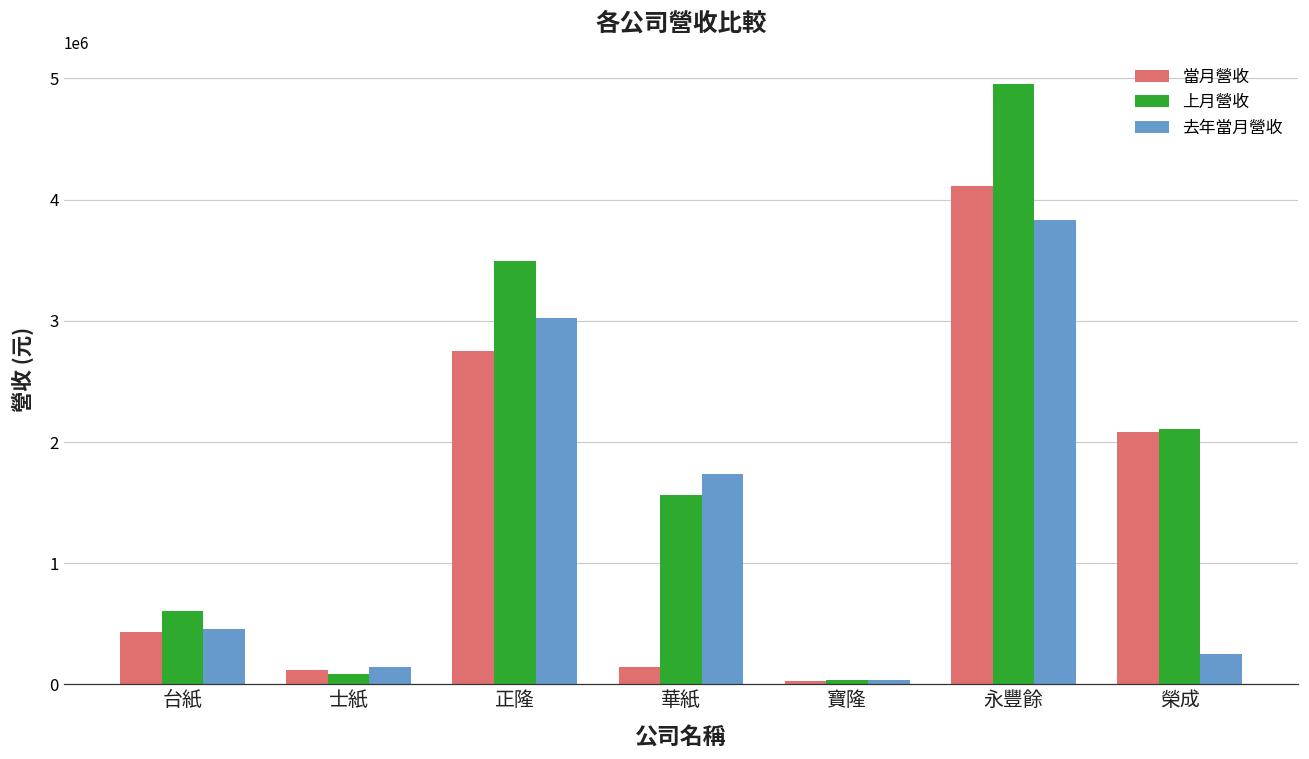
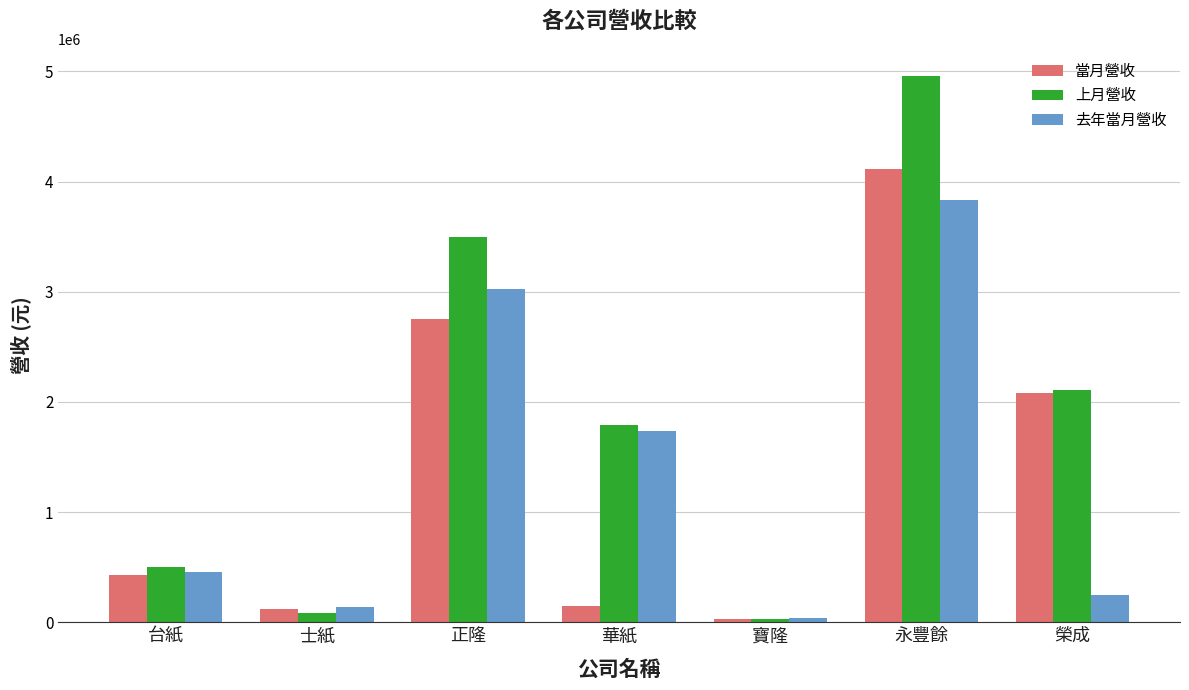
  {
    "當月營收": {
      "台紙": 430000,
      "士紙": 120000,
      "正隆": 2750000,
      "華紙": 150000,
      "寶隆": 30000,
      "永豐餘": 4120000,
      "榮成": 2080000
    },
    "上月營收": {
-     "台紙": 610000,
+     "台紙": 500000,
      "士紙": 90000,
      "正隆": 3490000,
-     "華紙": 1560000,
+     "華紙": 1790000,
      "寶隆": 30000,
      "永豐餘": 4960000,
      "榮成": 2100000
    },
    "去年當月營收": {
      "台紙": 460000,
      "士紙": 140000,
      "正隆": 3030000,
      "華紙": 1740000,
      "寶隆": 40000,
      "永豐餘": 3840000,
      "榮成": 250000
    }
  }
